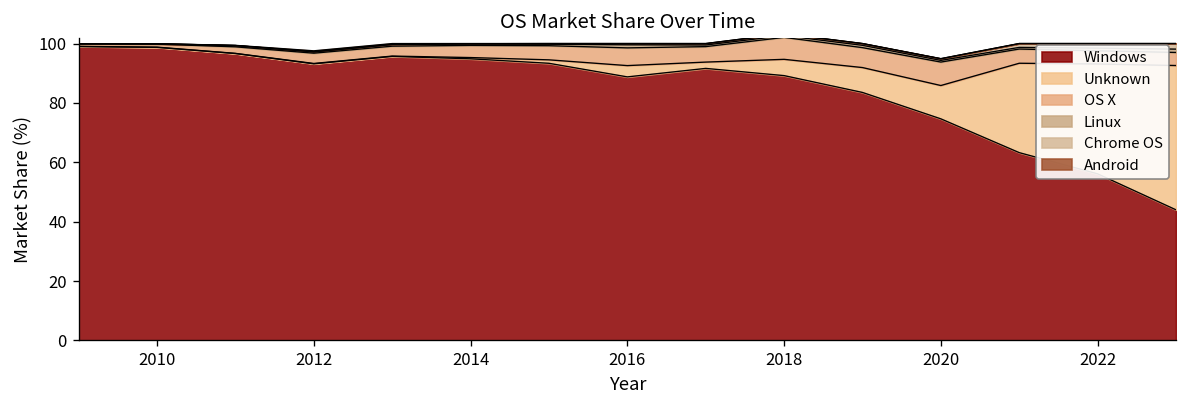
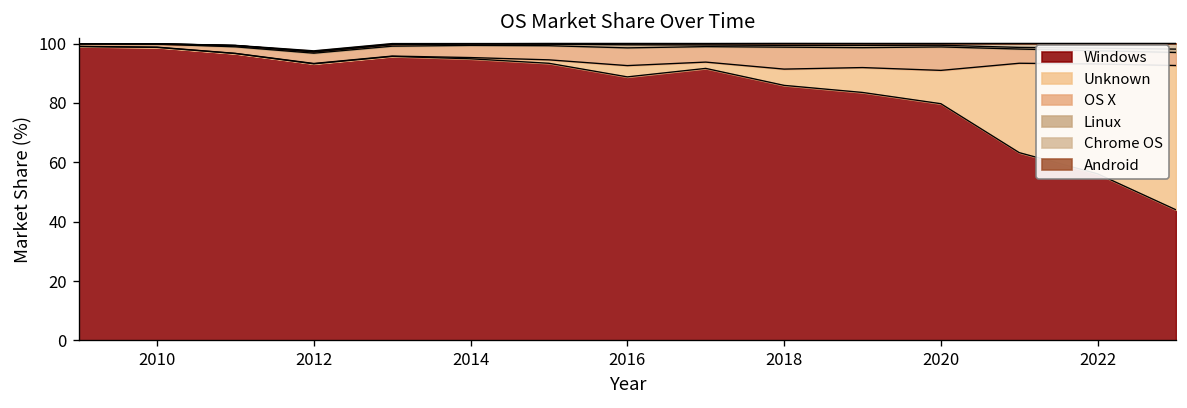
  {
    "Windows": {
      "2016": 89,
-     "2018": 89,
-     "2020": 75
+     "2018": 86,
+     "2020": 80
    }
  }
